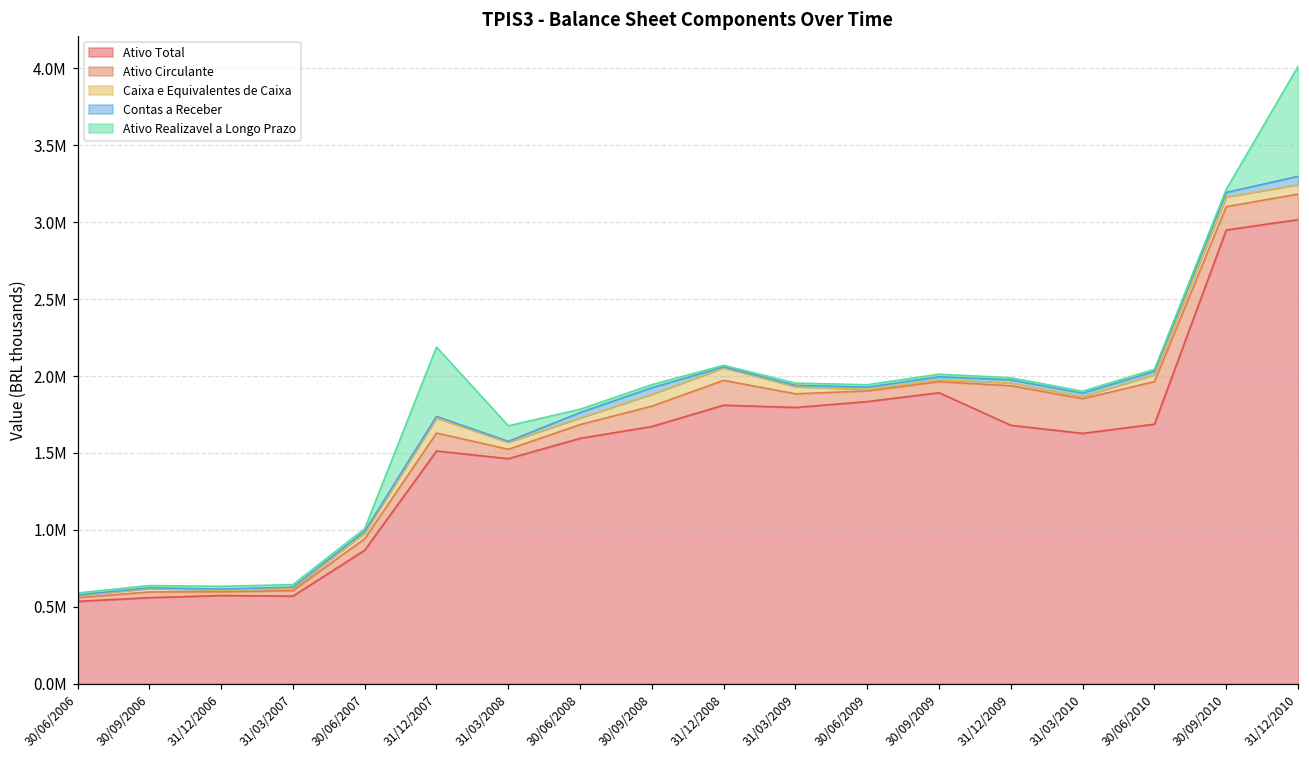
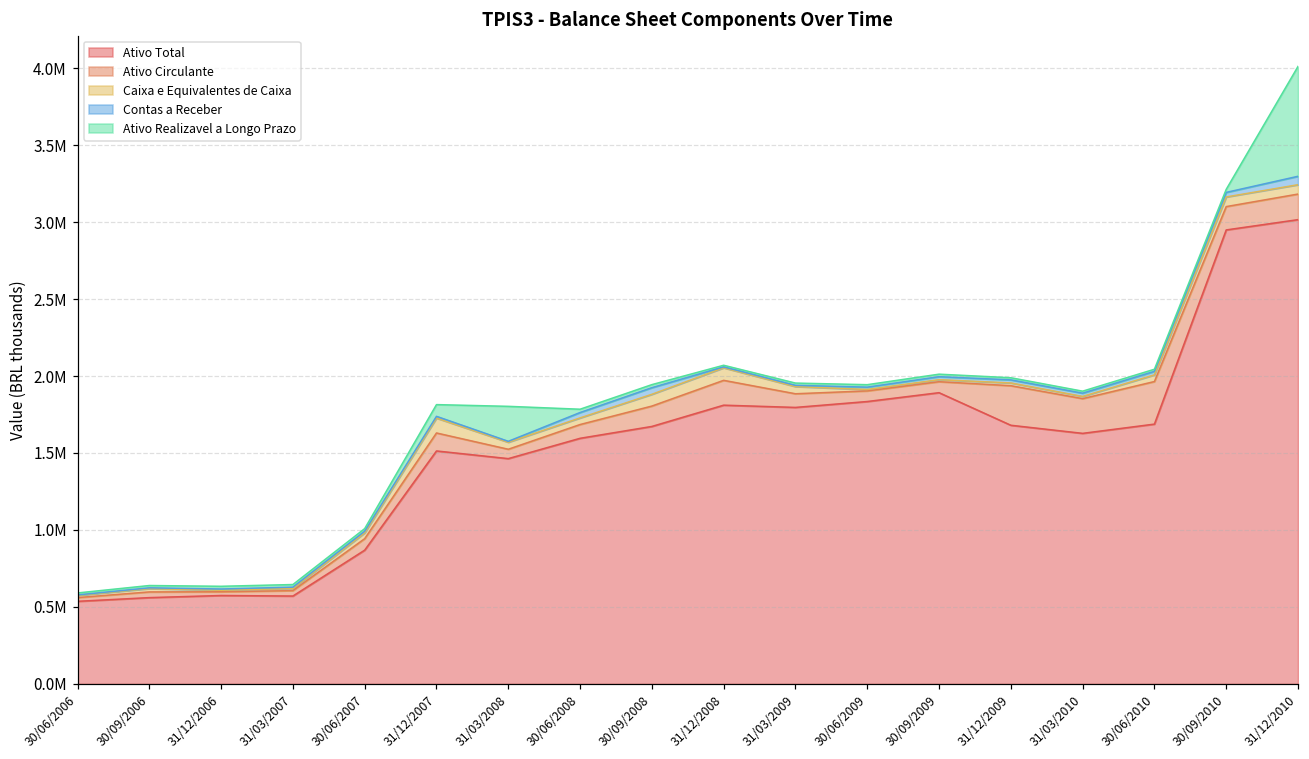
  {
    "Contas a Receber": {
      "30/06/2008": 40000,
      "30/09/2008": 40000,
      "30/09/2010": 30000,
      "31/12/2010": 50000
    },
    "Ativo Realizavel a Longo Prazo": {
-     "31/12/2007": 450000,
-     "31/03/2008": 100000,
+     "31/12/2007": 80000,
+     "31/03/2008": 230000,
      "30/06/2008": 20000,
      "30/09/2008": 20000,
      "30/09/2010": 20000,
      "31/12/2010": 710000
    }
  }
